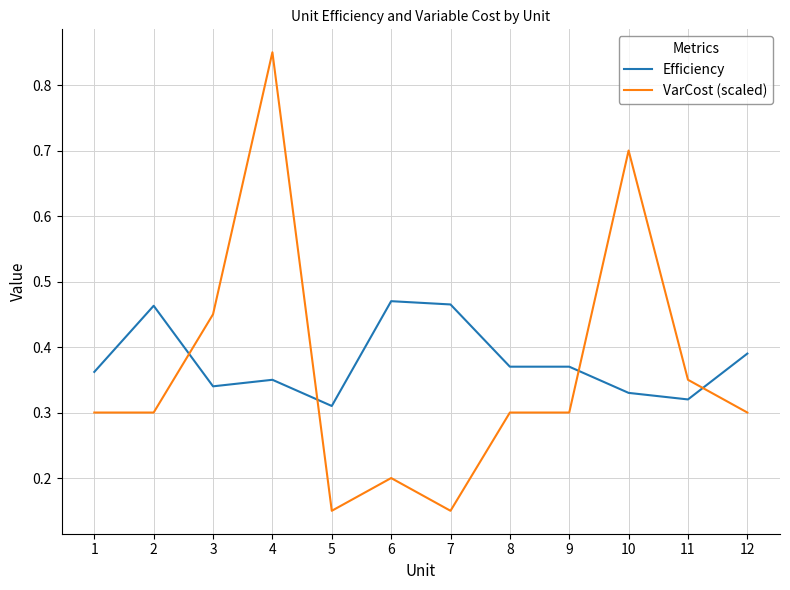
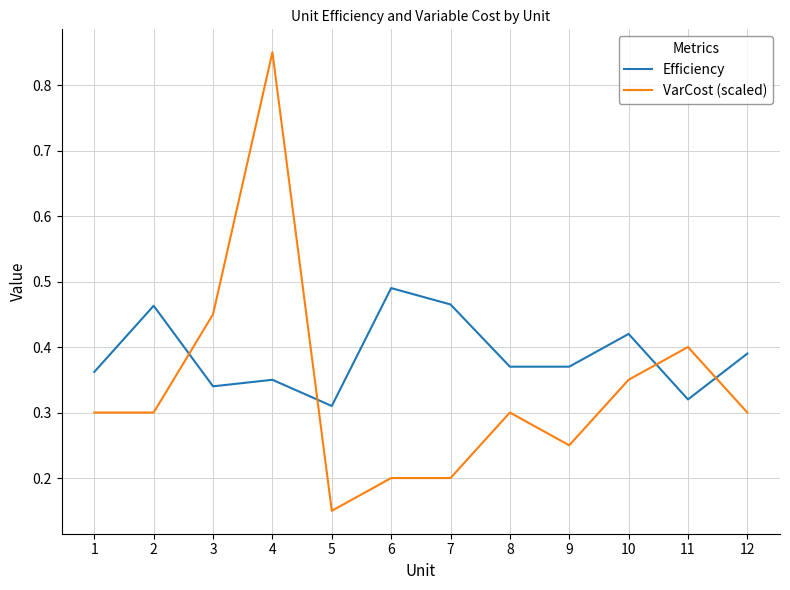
  {
    "Efficiency": {
      "1": 0.36,
      "2": 0.46,
      "3": 0.34,
      "4": 0.35,
      "5": 0.31,
-     "6": 0.47,
+     "6": 0.49,
      "7": 0.47,
      "8": 0.37,
      "9": 0.37,
-     "10": 0.33,
+     "10": 0.42,
      "11": 0.32,
      "12": 0.39
    },
    "VarCost (scaled)": {
      "1": 0.30,
      "2": 0.30,
      "3": 0.45,
      "4": 0.85,
      "5": 0.15,
      "6": 0.20,
-     "7": 0.15,
+     "7": 0.20,
      "8": 0.30,
-     "9": 0.30,
-     "10": 0.70,
-     "11": 0.35,
+     "9": 0.25,
+     "10": 0.35,
+     "11": 0.40,
      "12": 0.30
    }
  }
